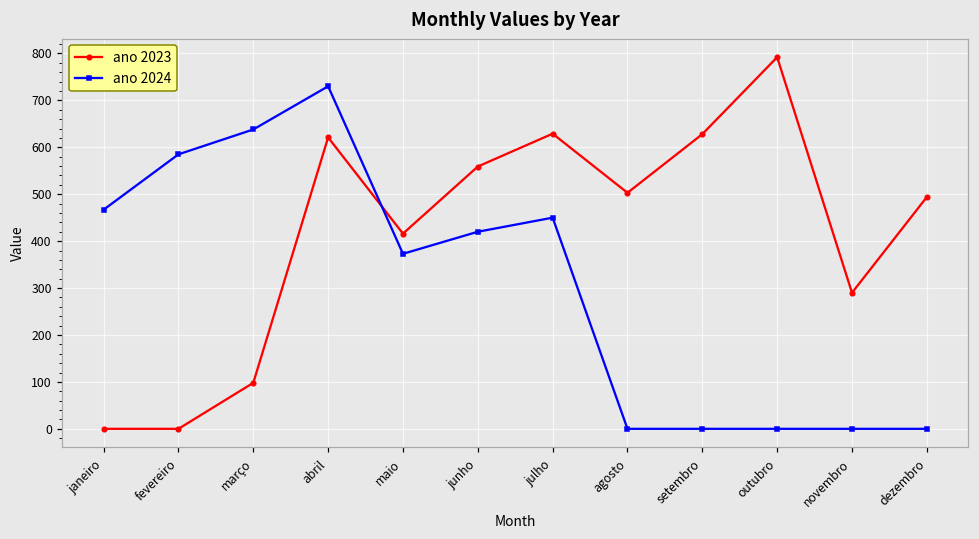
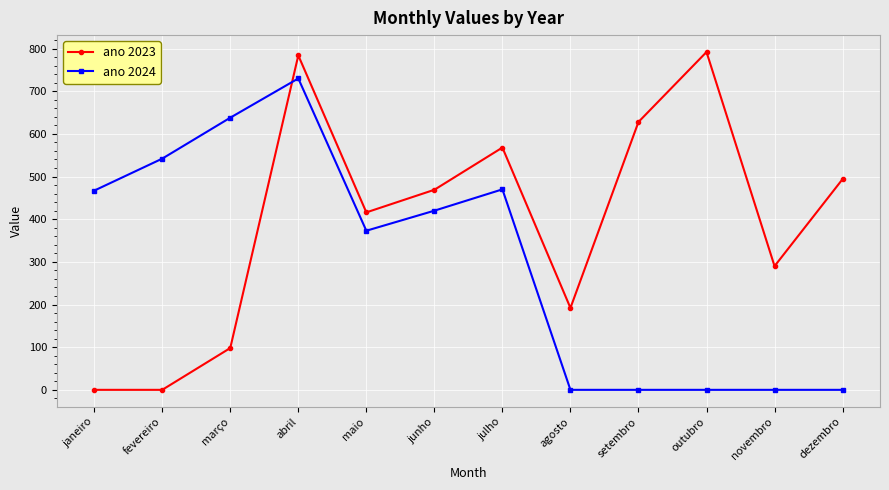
  {
    "ano 2023": {
      "janeiro": 0,
      "fevereiro": 0,
      "março": 100,
-     "abril": 620,
+     "abril": 780,
      "maio": 420,
-     "junho": 560,
-     "julho": 630,
-     "agosto": 500,
+     "junho": 470,
+     "julho": 570,
+     "agosto": 190,
      "setembro": 630,
      "outubro": 790,
      "novembro": 290,
      "dezembro": 490
    },
    "ano 2024": {
      "janeiro": 470,
-     "fevereiro": 590,
+     "fevereiro": 540,
      "março": 640,
      "abril": 730,
      "maio": 370,
      "junho": 420,
-     "julho": 450,
+     "julho": 470,
      "agosto": 0,
      "setembro": 0,
      "outubro": 0,
      "novembro": 0,
      "dezembro": 0
    }
  }
